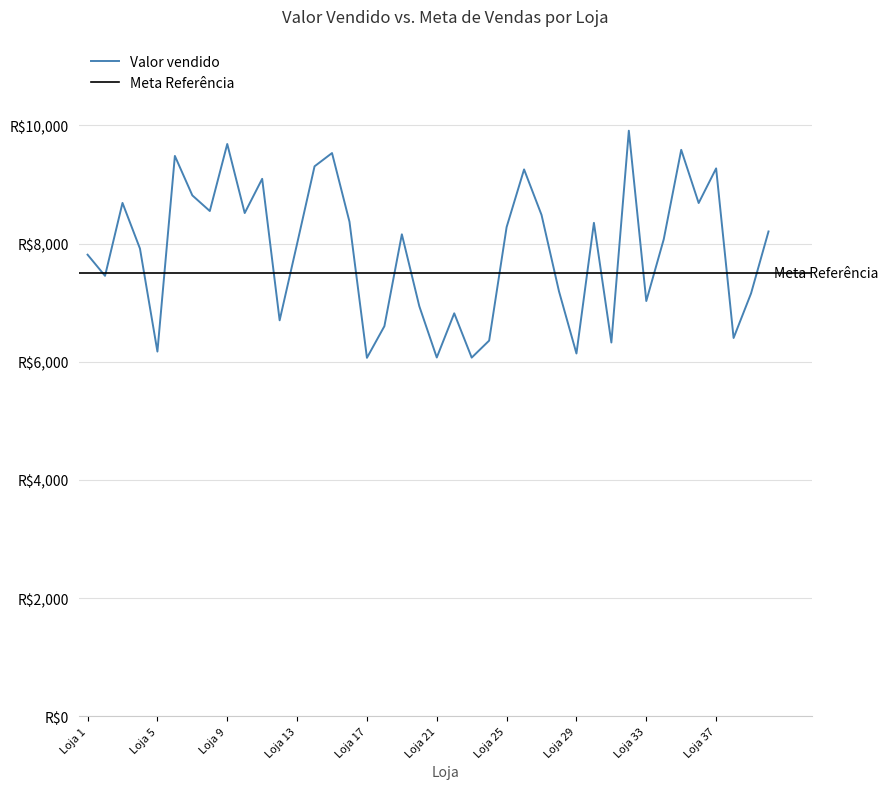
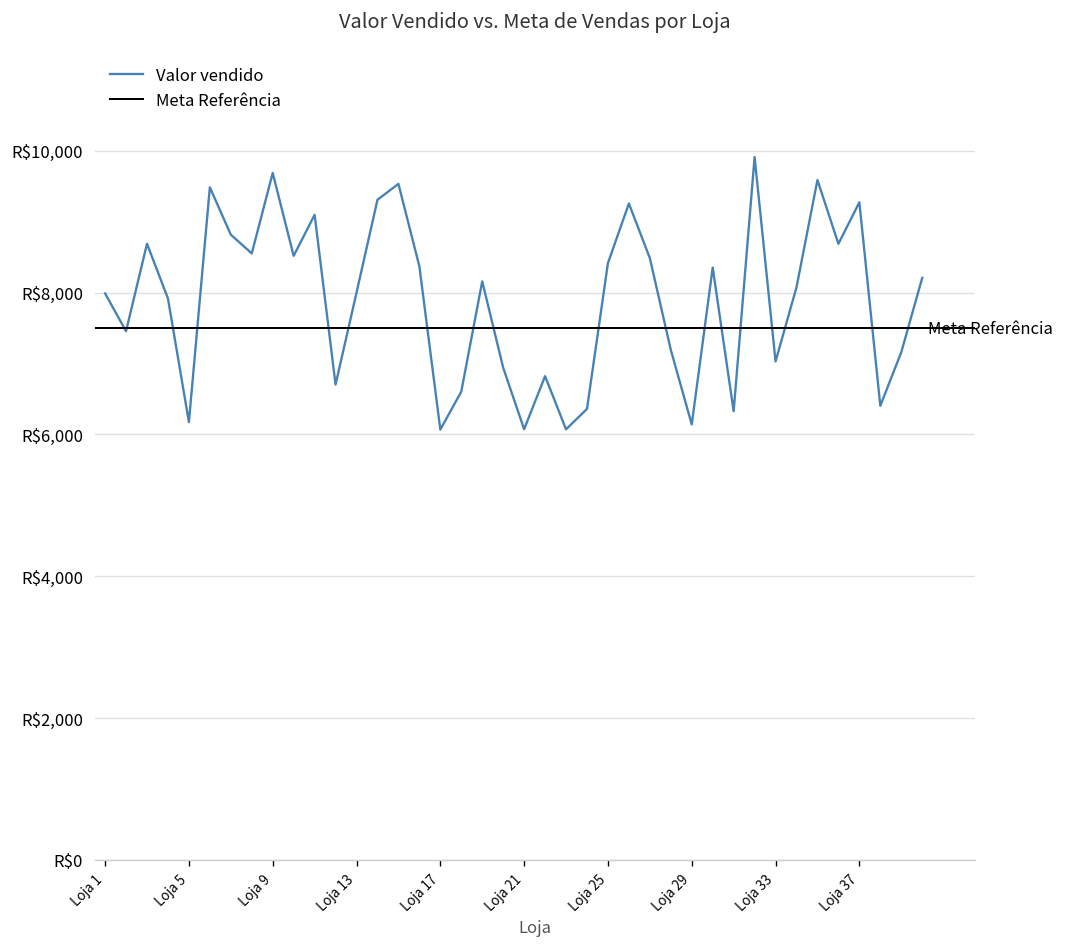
  {
-   "Loja 1": "R$7,800",
+   "Loja 1": "R$8,000",
    "Loja 5": "R$6,200",
    "Loja 9": "R$9,700",
    "Loja 13": "R$8,000",
    "Loja 17": "R$6,100",
    "Loja 21": "R$6,100",
-   "Loja 25": "R$8,300",
+   "Loja 25": "R$8,400",
    "Loja 29": "R$6,100",
    "Loja 33": "R$7,000",
    "Loja 37": "R$9,300"
  }
